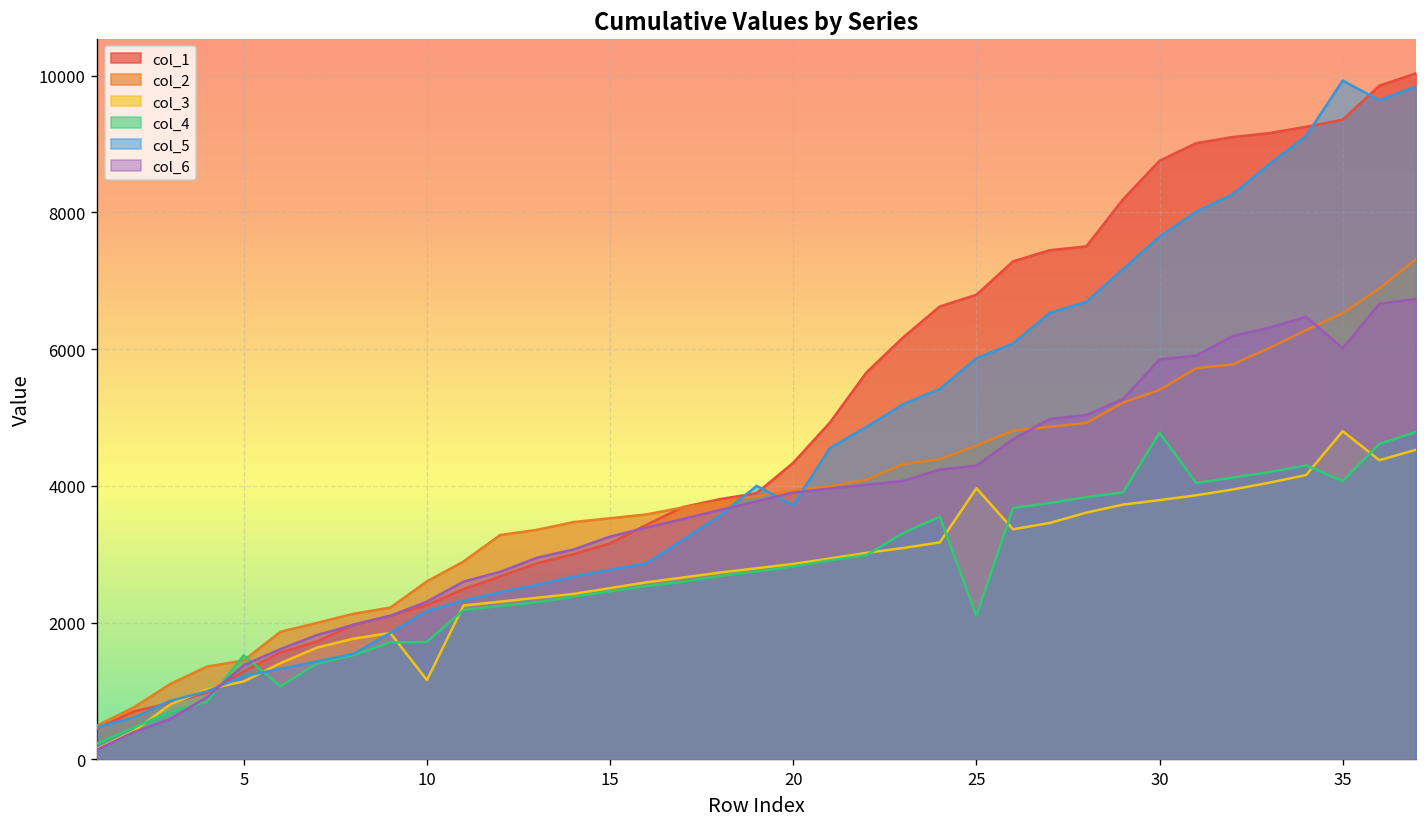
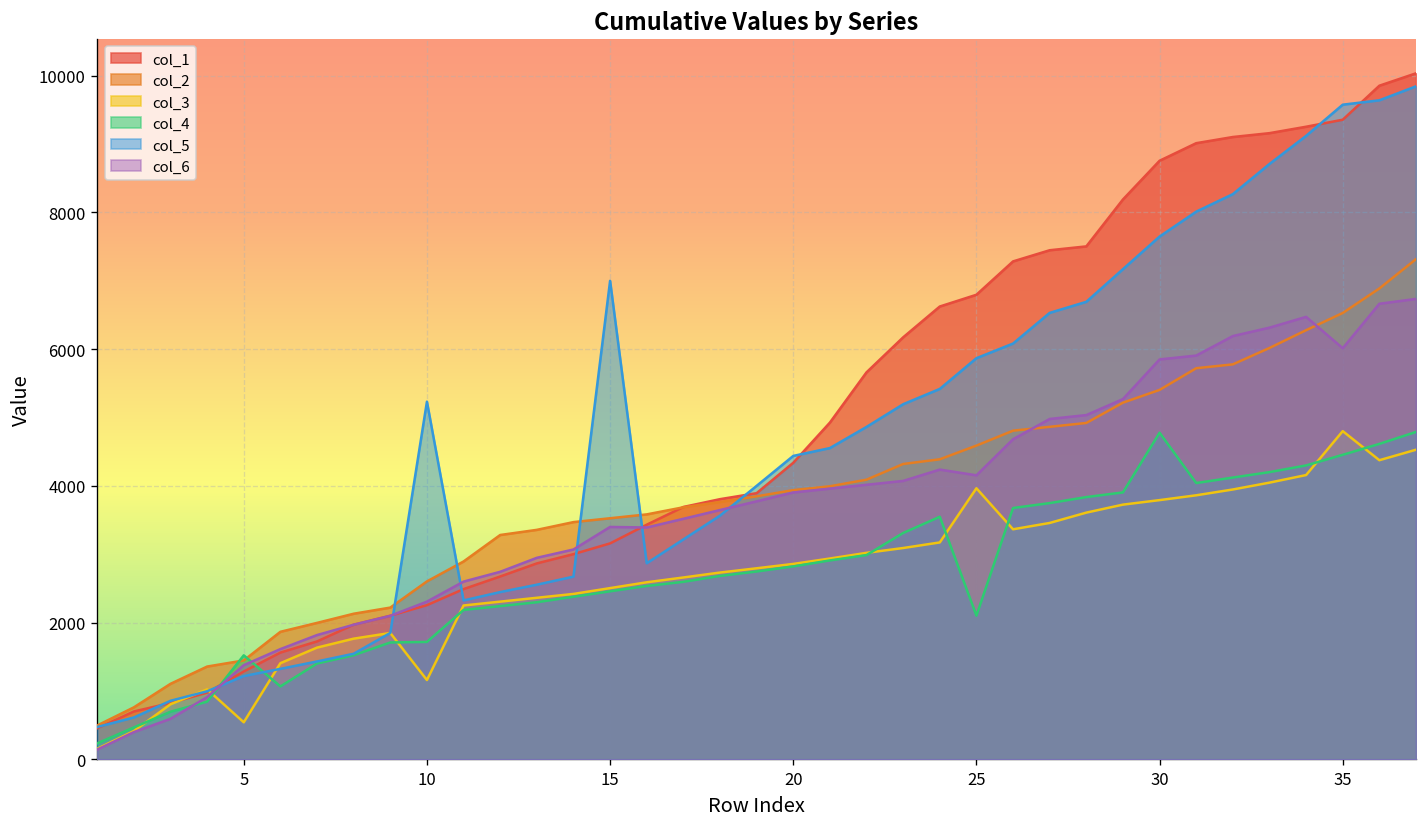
  {
    "col_3": {
-     "5": 1100,
+     "5": 500,
      "10": 1200,
      "15": 2500,
      "25": 4000,
      "30": 3800,
      "35": 4800
    },
    "col_4": {
      "5": 1500,
      "10": 1700,
      "15": 2500,
      "25": 2100,
      "30": 4800,
-     "35": 4100
+     "35": 4500
    },
    "col_5": {
      "5": 1200,
-     "10": 2200,
-     "15": 2800,
-     "20": 3700,
+     "10": 5200,
+     "15": 7000,
+     "20": 4400,
      "25": 5900,
      "30": 7600,
-     "35": 9900
+     "35": 9600
    },
    "col_6": {
      "5": 1400,
      "10": 2300,
-     "15": 3300,
-     "25": 4300,
+     "15": 3400,
+     "25": 4200,
      "30": 5900,
      "35": 6000
    }
  }
